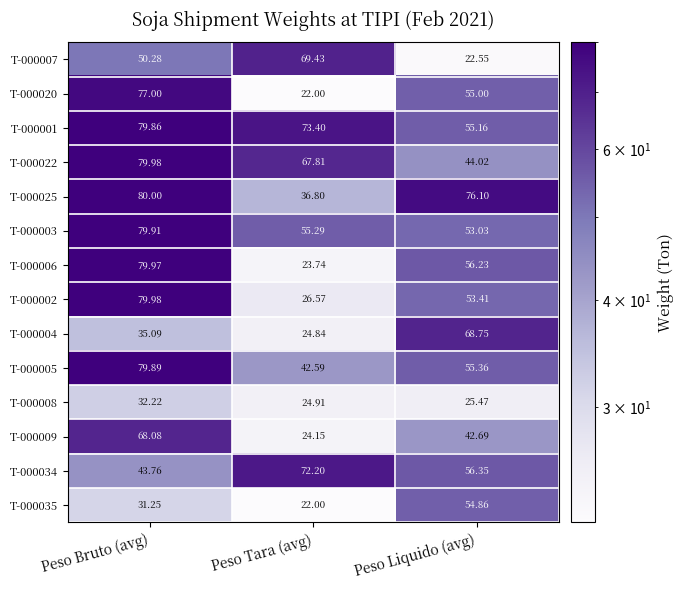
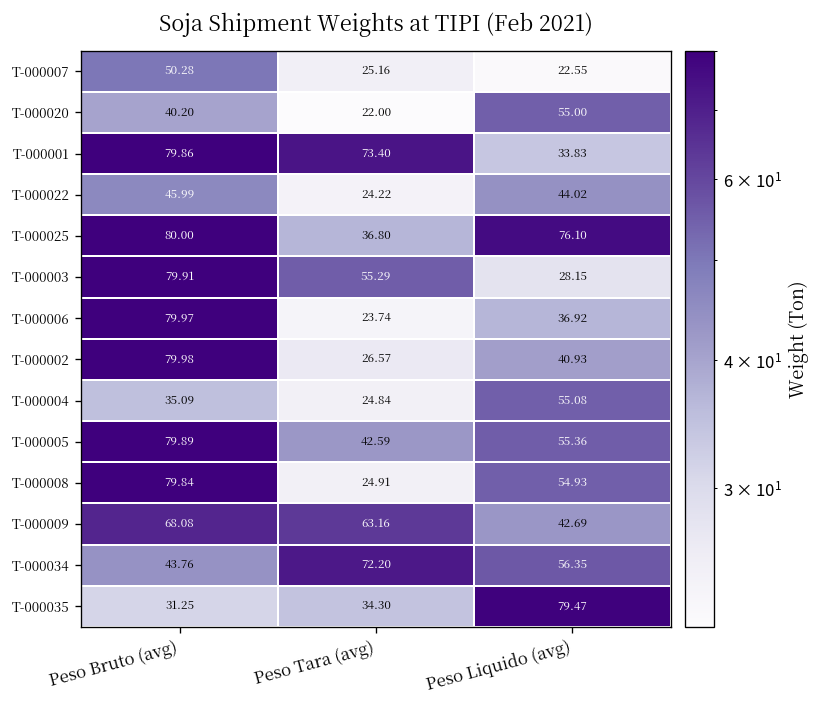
  {
    "T-000007": {
      "Peso Bruto (avg)": 50.28,
-     "Peso Tara (avg)": 69.43,
+     "Peso Tara (avg)": 25.16,
      "Peso Liquido (avg)": 22.55
    },
    "T-000020": {
-     "Peso Bruto (avg)": 77.00,
+     "Peso Bruto (avg)": 40.20,
      "Peso Tara (avg)": 22.00,
      "Peso Liquido (avg)": 55.00
    },
    "T-000001": {
      "Peso Bruto (avg)": 79.86,
      "Peso Tara (avg)": 73.40,
-     "Peso Liquido (avg)": 55.16
+     "Peso Liquido (avg)": 33.83
    },
    "T-000022": {
-     "Peso Bruto (avg)": 79.98,
-     "Peso Tara (avg)": 67.81,
+     "Peso Bruto (avg)": 45.99,
+     "Peso Tara (avg)": 24.22,
      "Peso Liquido (avg)": 44.02
    },
    "T-000025": {
      "Peso Bruto (avg)": 80.00,
      "Peso Tara (avg)": 36.80,
      "Peso Liquido (avg)": 76.10
    },
    "T-000003": {
      "Peso Bruto (avg)": 79.91,
      "Peso Tara (avg)": 55.29,
-     "Peso Liquido (avg)": 53.03
+     "Peso Liquido (avg)": 28.15
    },
    "T-000006": {
      "Peso Bruto (avg)": 79.97,
      "Peso Tara (avg)": 23.74,
-     "Peso Liquido (avg)": 56.23
+     "Peso Liquido (avg)": 36.92
    },
    "T-000002": {
      "Peso Bruto (avg)": 79.98,
      "Peso Tara (avg)": 26.57,
-     "Peso Liquido (avg)": 53.41
+     "Peso Liquido (avg)": 40.93
    },
    "T-000004": {
      "Peso Bruto (avg)": 35.09,
      "Peso Tara (avg)": 24.84,
-     "Peso Liquido (avg)": 68.75
+     "Peso Liquido (avg)": 55.08
    },
    "T-000005": {
      "Peso Bruto (avg)": 79.89,
      "Peso Tara (avg)": 42.59,
      "Peso Liquido (avg)": 55.36
    },
    "T-000008": {
-     "Peso Bruto (avg)": 32.22,
+     "Peso Bruto (avg)": 79.84,
      "Peso Tara (avg)": 24.91,
-     "Peso Liquido (avg)": 25.47
+     "Peso Liquido (avg)": 54.93
    },
    "T-000009": {
      "Peso Bruto (avg)": 68.08,
-     "Peso Tara (avg)": 24.15,
+     "Peso Tara (avg)": 63.16,
      "Peso Liquido (avg)": 42.69
    },
    "T-000034": {
      "Peso Bruto (avg)": 43.76,
      "Peso Tara (avg)": 72.20,
      "Peso Liquido (avg)": 56.35
    },
    "T-000035": {
      "Peso Bruto (avg)": 31.25,
-     "Peso Tara (avg)": 22.00,
-     "Peso Liquido (avg)": 54.86
+     "Peso Tara (avg)": 34.30,
+     "Peso Liquido (avg)": 79.47
    }
  }
